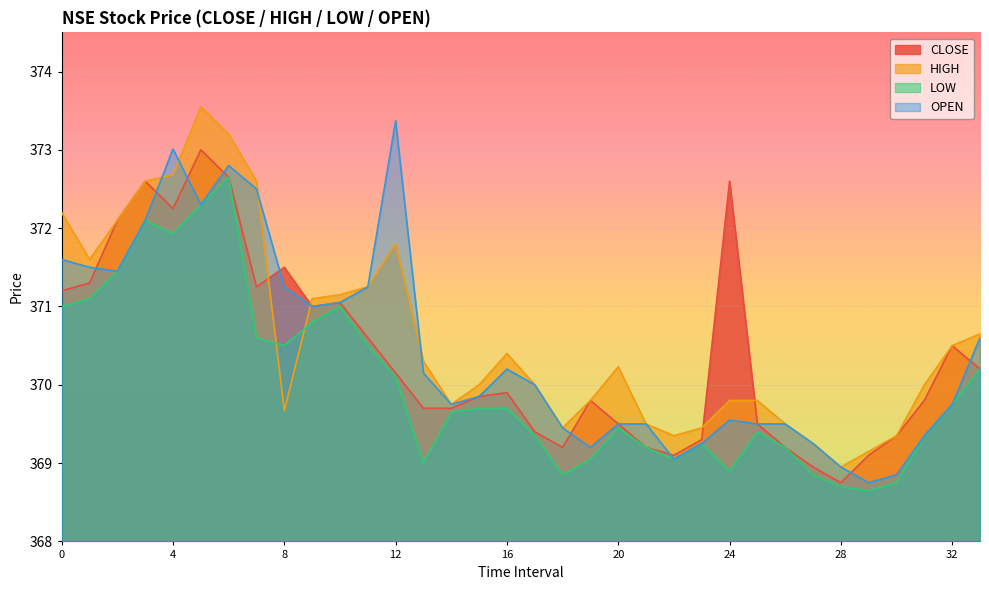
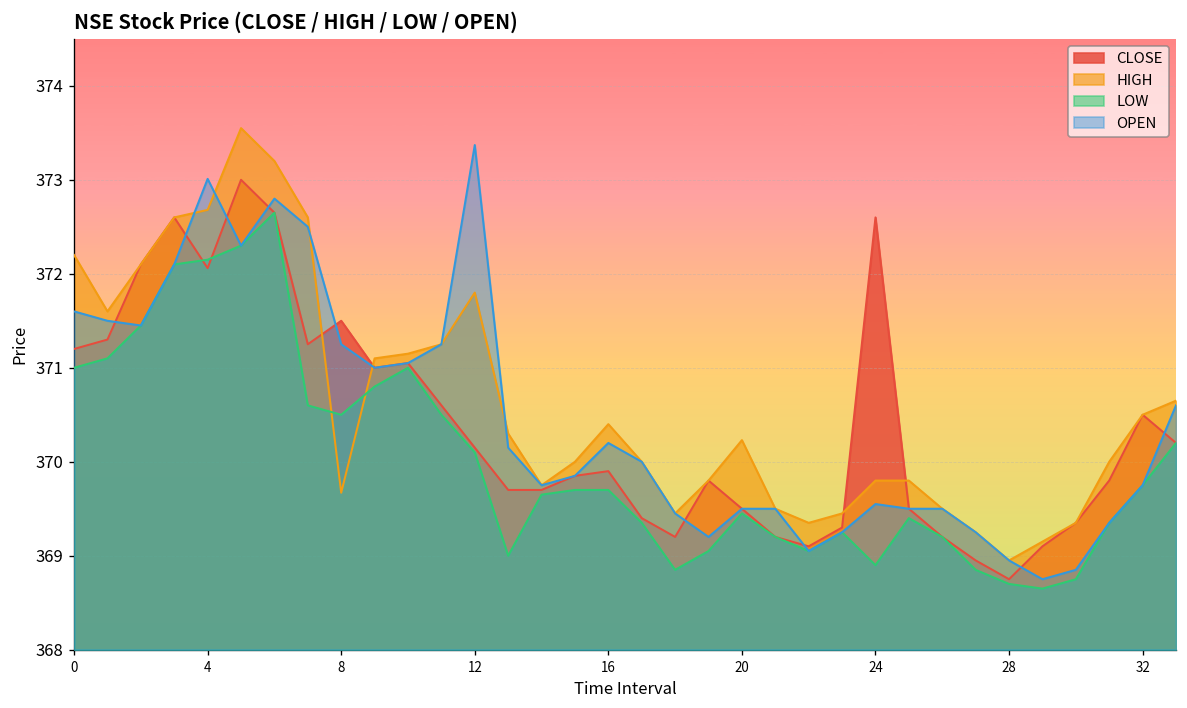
  {
    "CLOSE": {
      "0": 371.2,
-     "4": 372.3,
+     "4": 372.1,
      "8": 371.5,
      "12": 370.2,
      "16": 369.9,
      "24": 372.6,
      "28": 368.8
    },
    "HIGH": {
      "0": 372.2,
      "4": 372.7,
      "8": 369.7,
      "12": 371.8,
      "16": 370.4,
      "20": 370.2,
      "24": 369.8
    },
    "LOW": {
      "0": 371.0,
-     "4": 371.9,
+     "4": 372.2,
      "8": 370.5,
      "12": 370.1,
      "16": 369.7,
      "20": 369.5,
      "24": 368.9,
      "28": 368.7
    },
    "OPEN": {
      "0": 371.6,
      "4": 373.0,
      "8": 371.3,
      "12": 373.4,
      "16": 370.2,
      "24": 369.6
    }
  }
